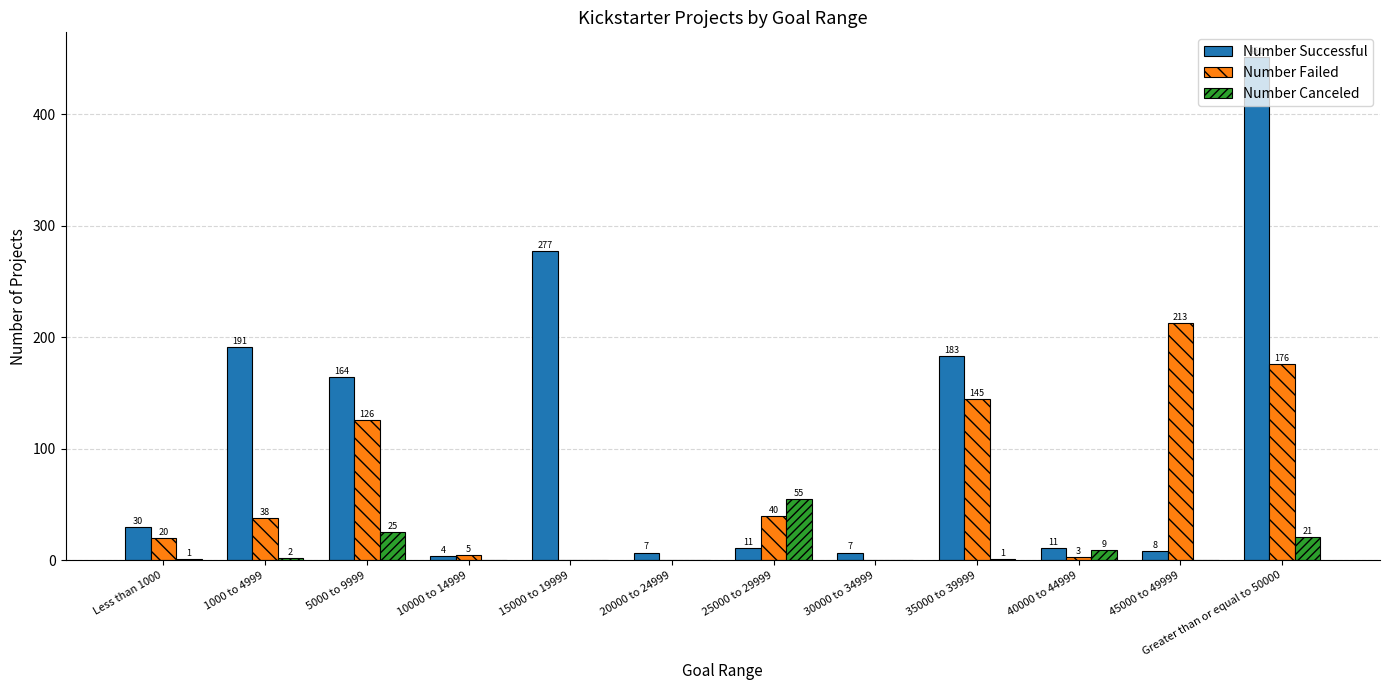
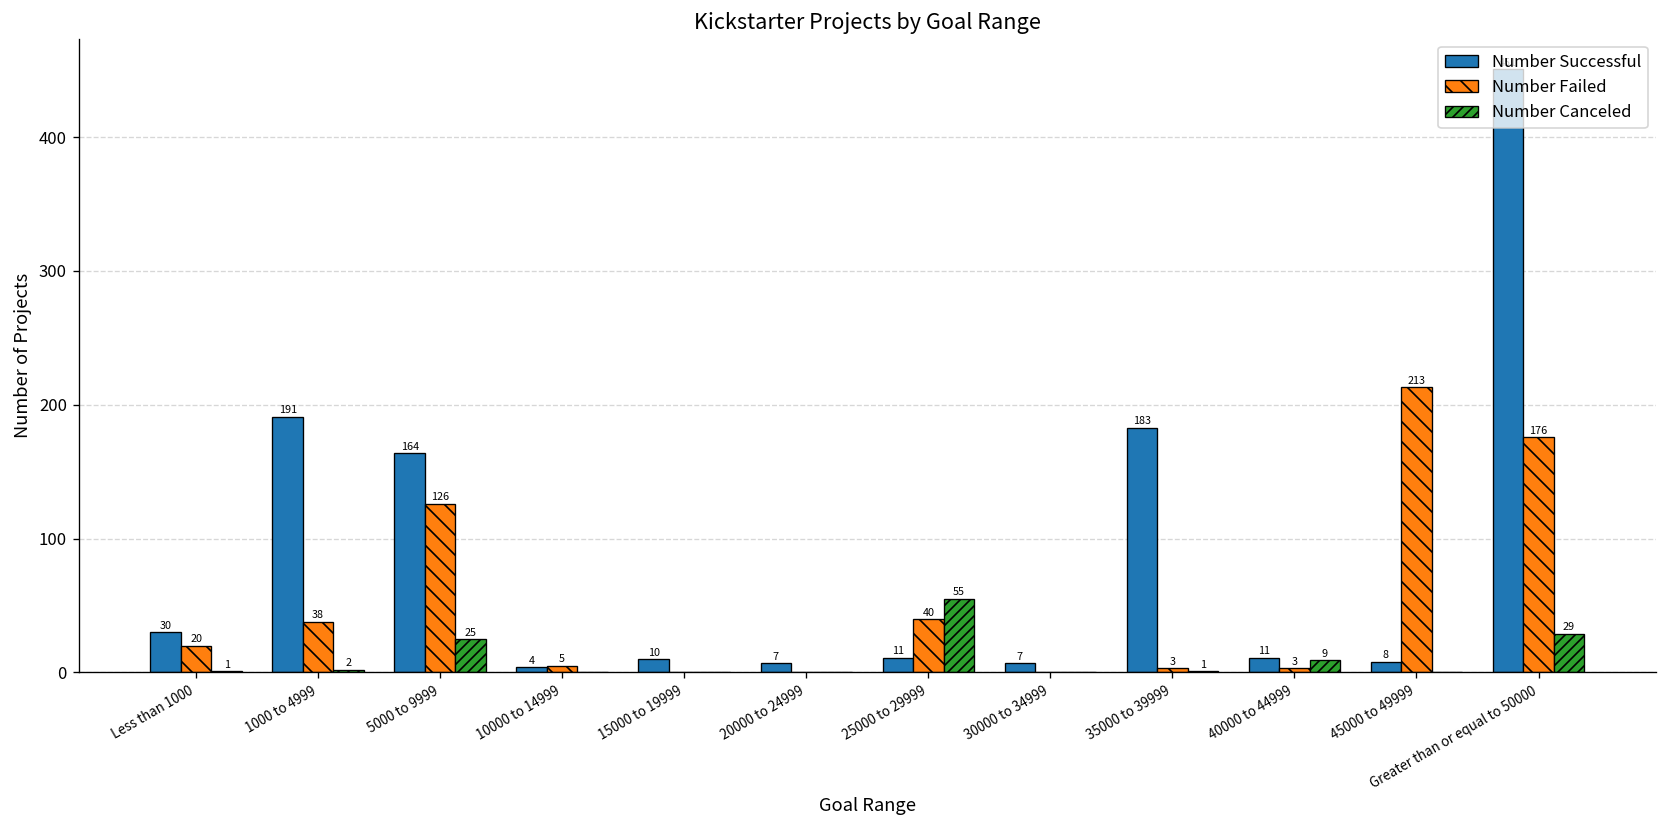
  {
    "Number Successful": {
      "Less than 1000": 30,
      "1000 to 4999": 191,
      "5000 to 9999": 164,
      "10000 to 14999": 4,
-     "15000 to 19999": 277,
+     "15000 to 19999": 10,
      "20000 to 24999": 7,
      "25000 to 29999": 11,
      "30000 to 34999": 7,
      "35000 to 39999": 183,
      "40000 to 44999": 11,
      "45000 to 49999": 8
    },
    "Number Failed": {
      "Less than 1000": 20,
      "1000 to 4999": 38,
      "5000 to 9999": 126,
      "10000 to 14999": 5,
      "25000 to 29999": 40,
-     "35000 to 39999": 145,
+     "35000 to 39999": 3,
      "40000 to 44999": 3,
      "45000 to 49999": 213,
      "Greater than or equal to 50000": 176
    },
    "Number Canceled": {
      "Less than 1000": 1,
      "1000 to 4999": 2,
      "5000 to 9999": 25,
      "25000 to 29999": 55,
      "35000 to 39999": 1,
      "40000 to 44999": 9,
-     "Greater than or equal to 50000": 21
+     "Greater than or equal to 50000": 29
    }
  }
